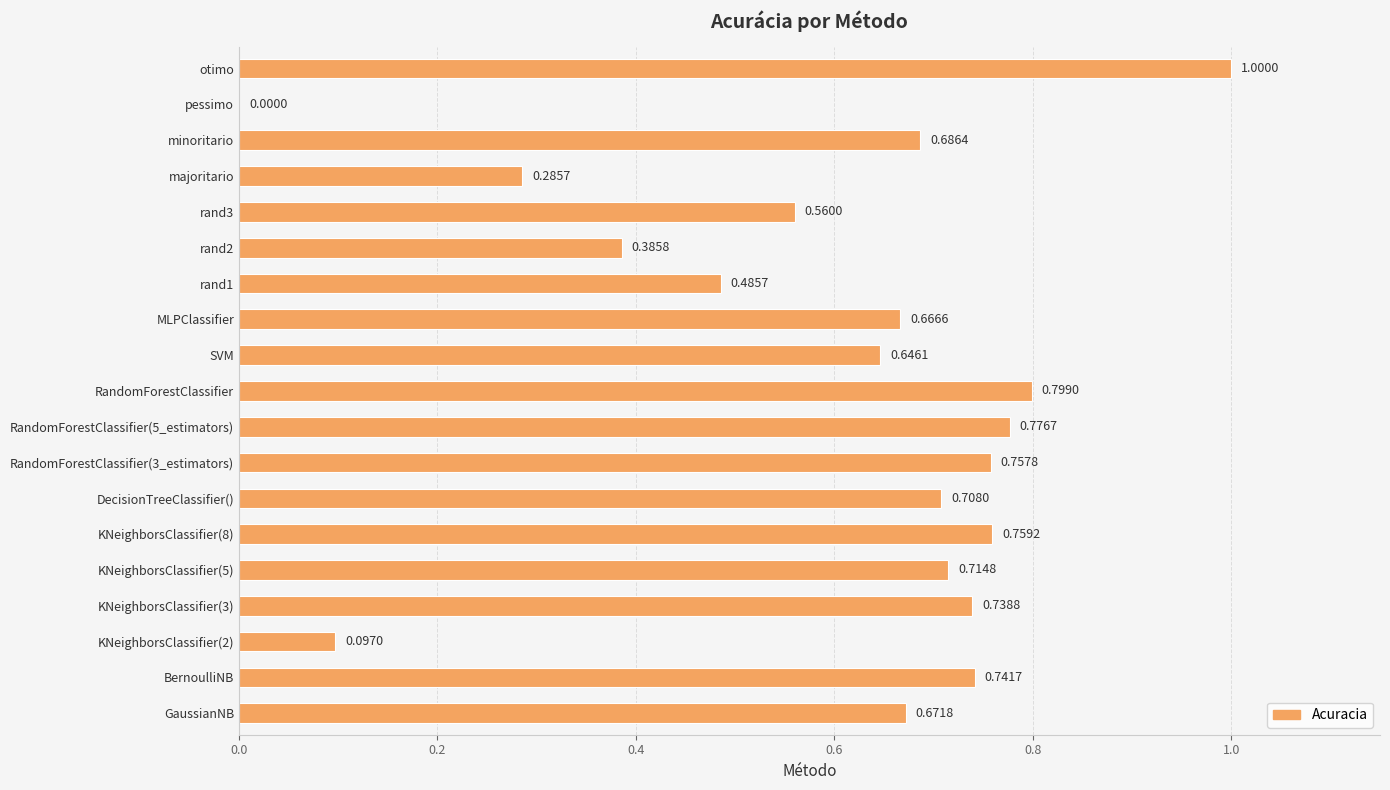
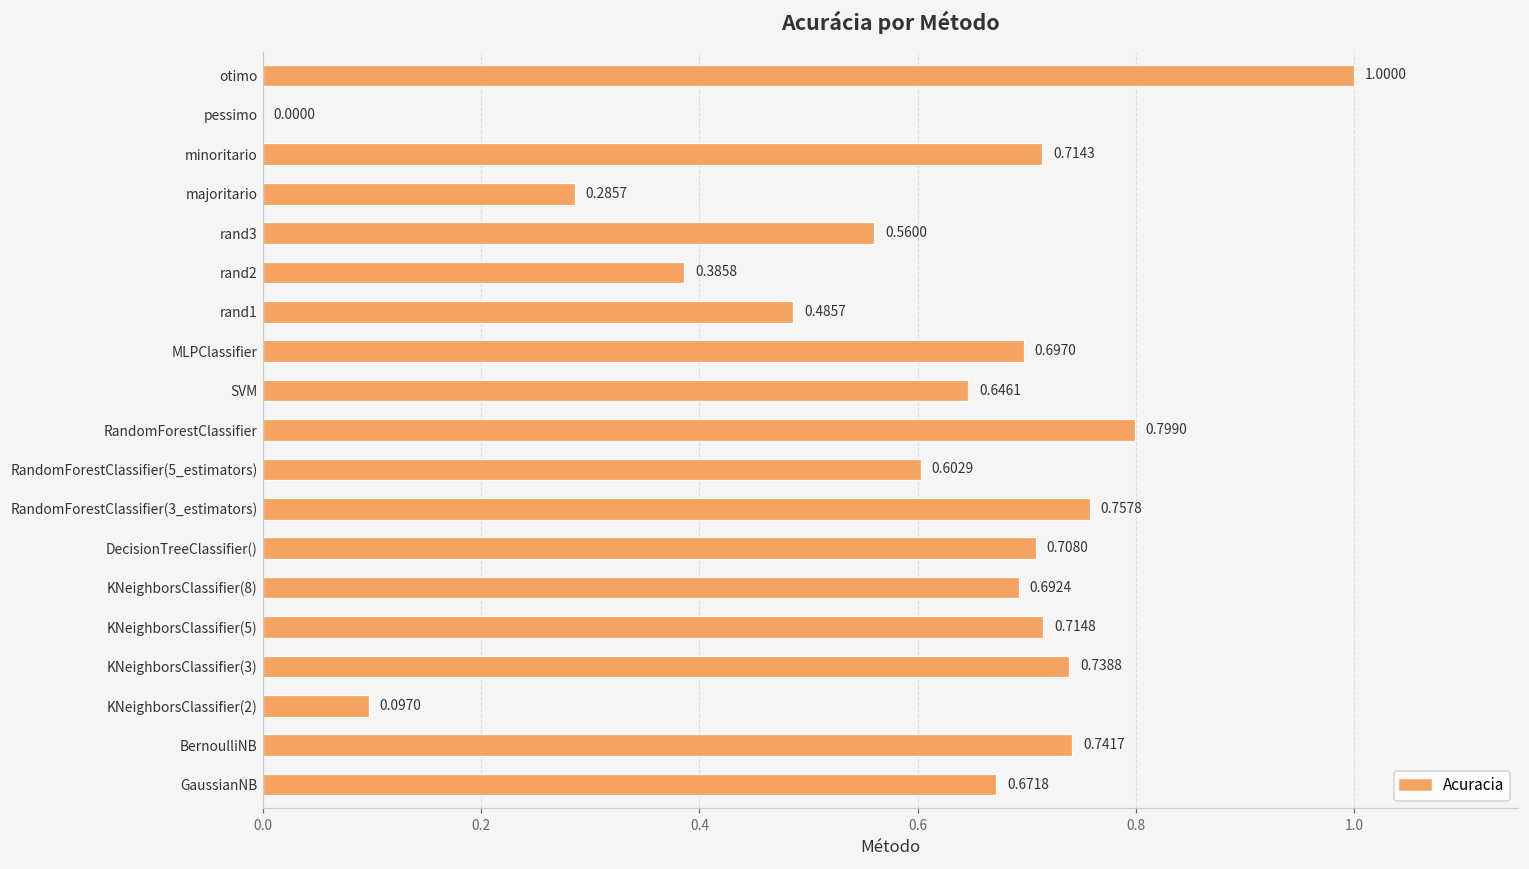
  {
    "otimo": 1.0000,
    "pessimo": 0.0000,
-   "minoritario": 0.6864,
+   "minoritario": 0.7143,
    "majoritario": 0.2857,
    "rand3": 0.5600,
    "rand2": 0.3858,
    "rand1": 0.4857,
-   "MLPClassifier": 0.6666,
+   "MLPClassifier": 0.6970,
    "SVM": 0.6461,
    "RandomForestClassifier": 0.7990,
-   "RandomForestClassifier(5_estimators)": 0.7767,
+   "RandomForestClassifier(5_estimators)": 0.6029,
    "RandomForestClassifier(3_estimators)": 0.7578,
    "DecisionTreeClassifier()": 0.7080,
-   "KNeighborsClassifier(8)": 0.7592,
+   "KNeighborsClassifier(8)": 0.6924,
    "KNeighborsClassifier(5)": 0.7148,
    "KNeighborsClassifier(3)": 0.7388,
    "KNeighborsClassifier(2)": 0.0970,
    "BernoulliNB": 0.7417,
    "GaussianNB": 0.6718
  }
